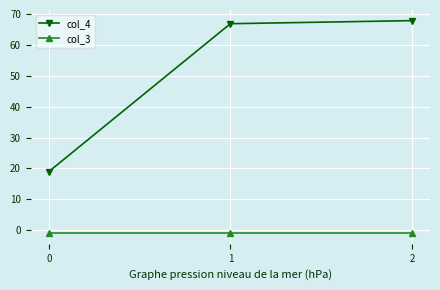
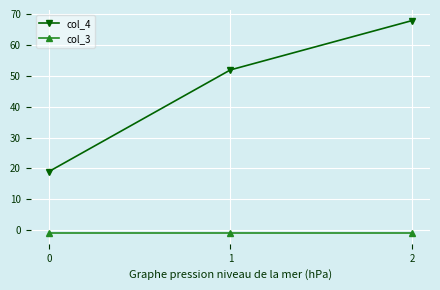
  {
    "col_4": {
      "0": 19,
-     "1": 67,
+     "1": 52,
      "2": 68
    },
    "col_3": {
      "0": -1,
      "1": -1,
      "2": -1
    }
  }
